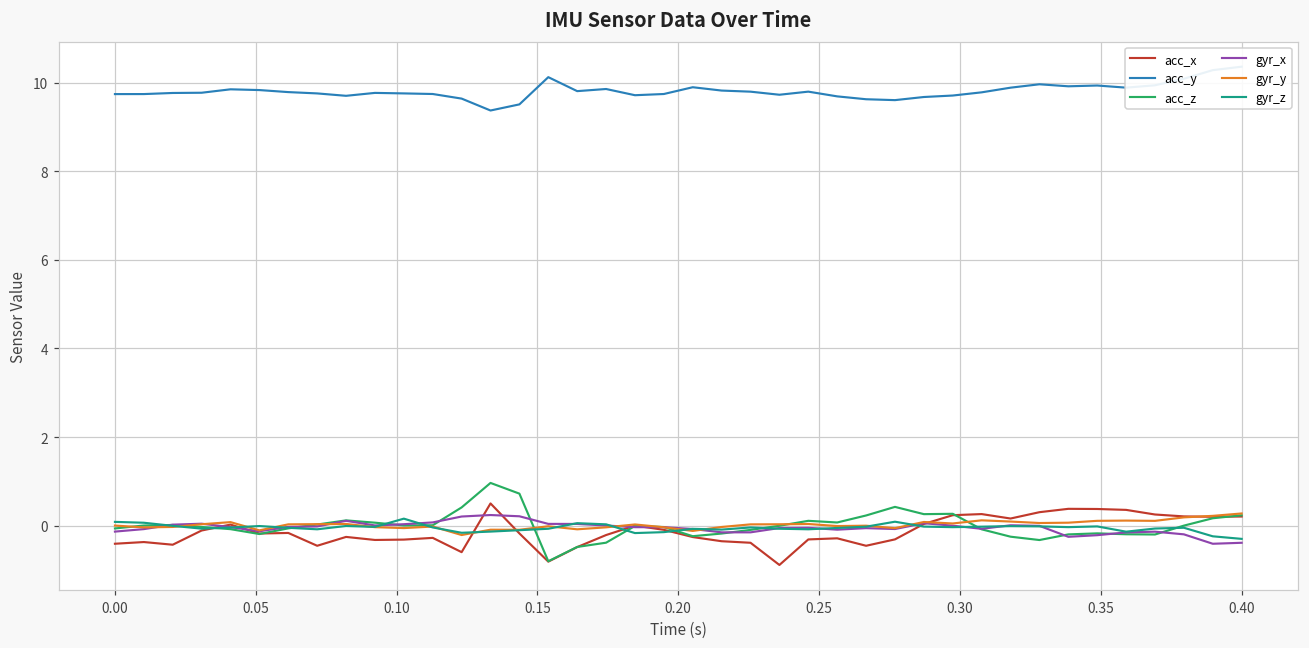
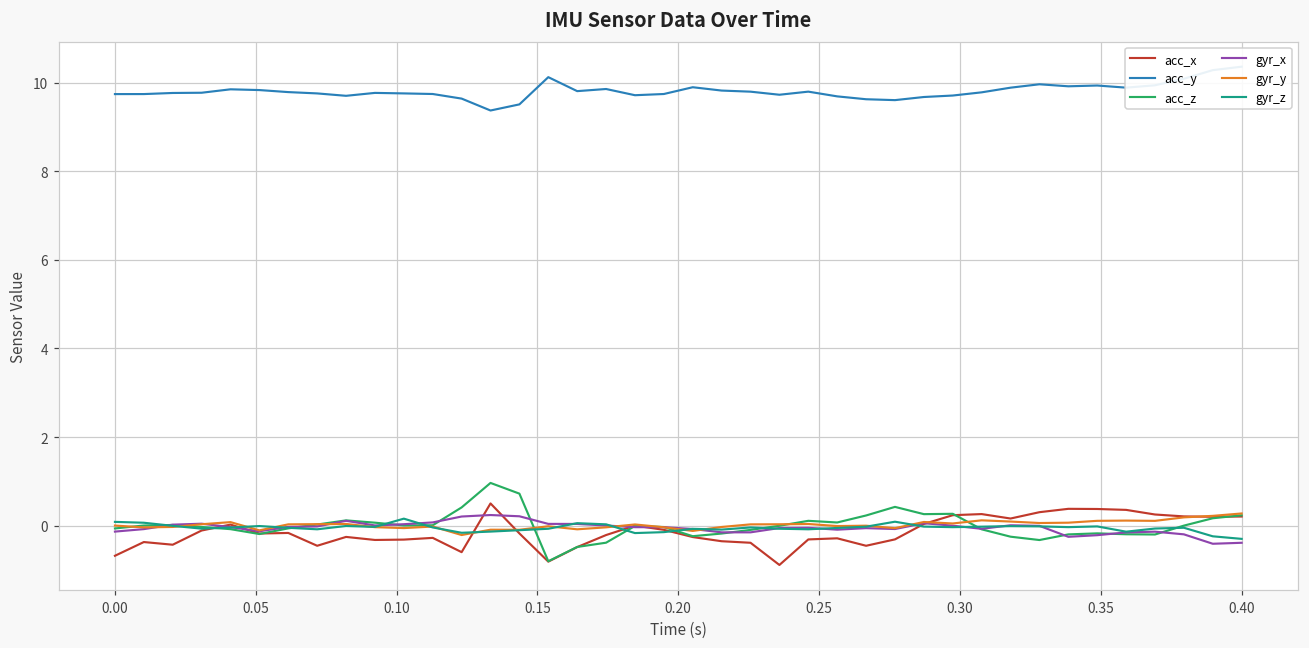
  {
    "acc_x": {
-     "0.00": -0.4
+     "0.00": -0.7
    },
    "acc_y": {
      "0.00": 9.7
    },
    "gyr_x": {
      "0.00": -0.1,
      "0.40": -0.4
    },
    "gyr_y": {
      "0.00": 0.0
    }
  }
